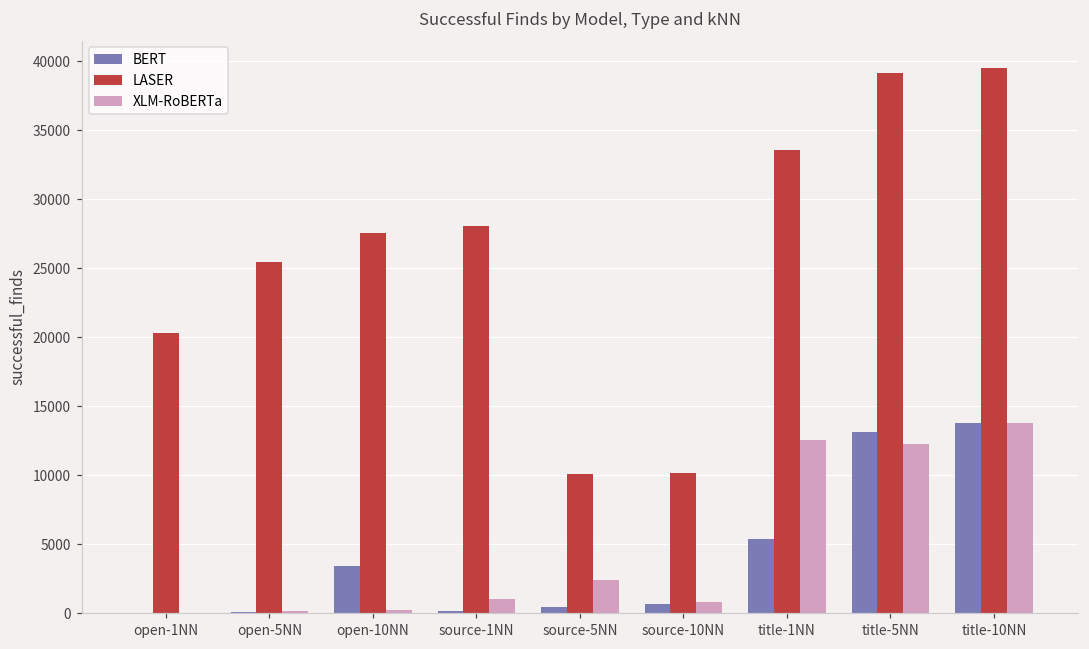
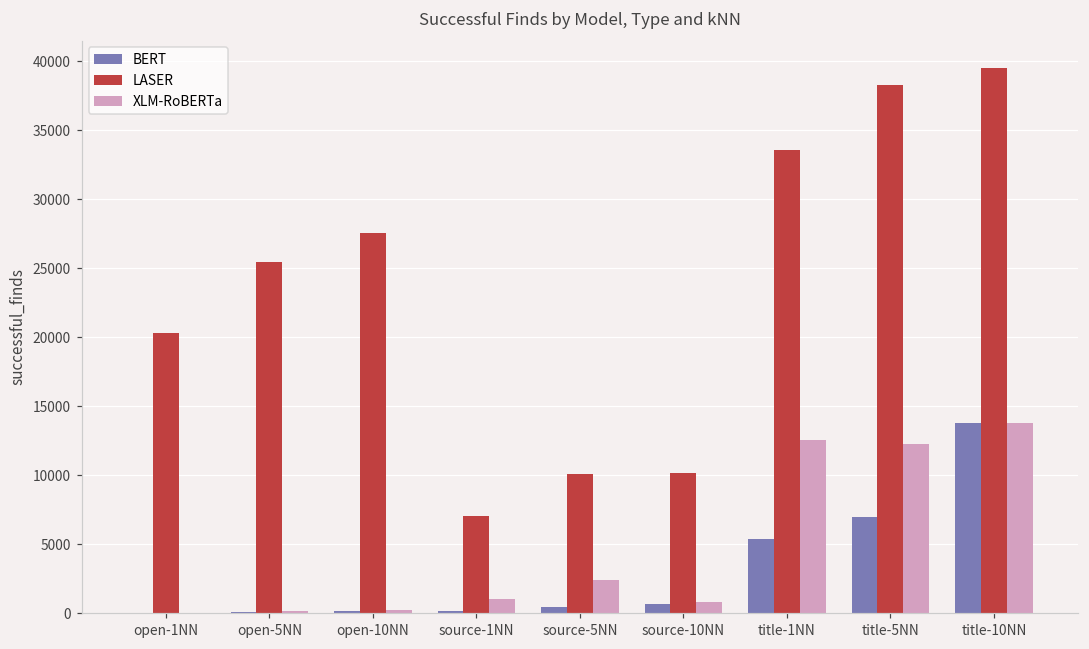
  {
    "BERT": {
-     "open-10NN": 3400,
+     "open-10NN": 200,
      "source-5NN": 500,
      "source-10NN": 700,
      "title-1NN": 5400,
-     "title-5NN": 13100,
+     "title-5NN": 7000,
      "title-10NN": 13800
    },
    "LASER": {
      "open-1NN": 20300,
      "open-5NN": 25500,
      "open-10NN": 27500,
-     "source-1NN": 28100,
+     "source-1NN": 7000,
      "source-5NN": 10100,
      "source-10NN": 10200,
      "title-1NN": 33500,
-     "title-5NN": 39200,
+     "title-5NN": 38200,
      "title-10NN": 39500
    },
    "XLM-RoBERTa": {
      "open-10NN": 200,
      "source-1NN": 1100,
      "source-5NN": 2400,
      "source-10NN": 800,
      "title-1NN": 12600,
      "title-5NN": 12300,
      "title-10NN": 13800
    }
  }
